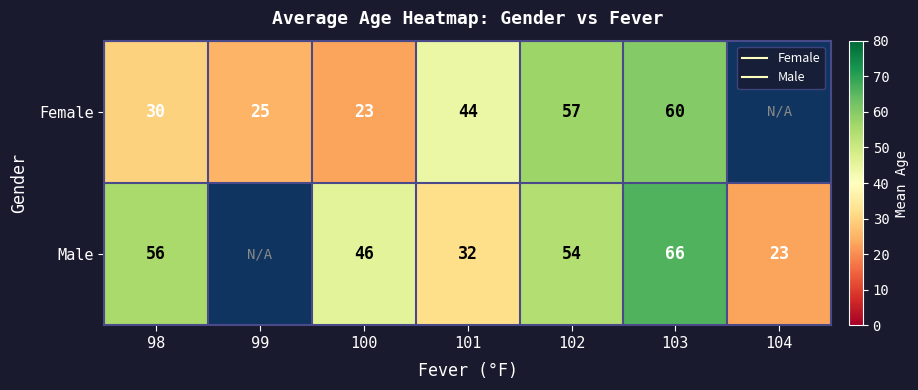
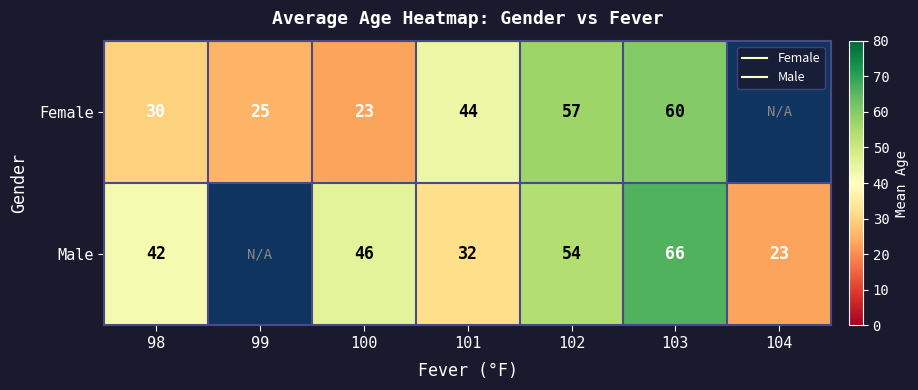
  {
    "Female": {
      "98": 30,
      "99": 25,
      "100": 23,
      "101": 44,
      "102": 57,
      "103": 60
    },
    "Male": {
-     "98": 56,
+     "98": 42,
      "100": 46,
      "101": 32,
      "102": 54,
      "103": 66,
      "104": 23
    }
  }
